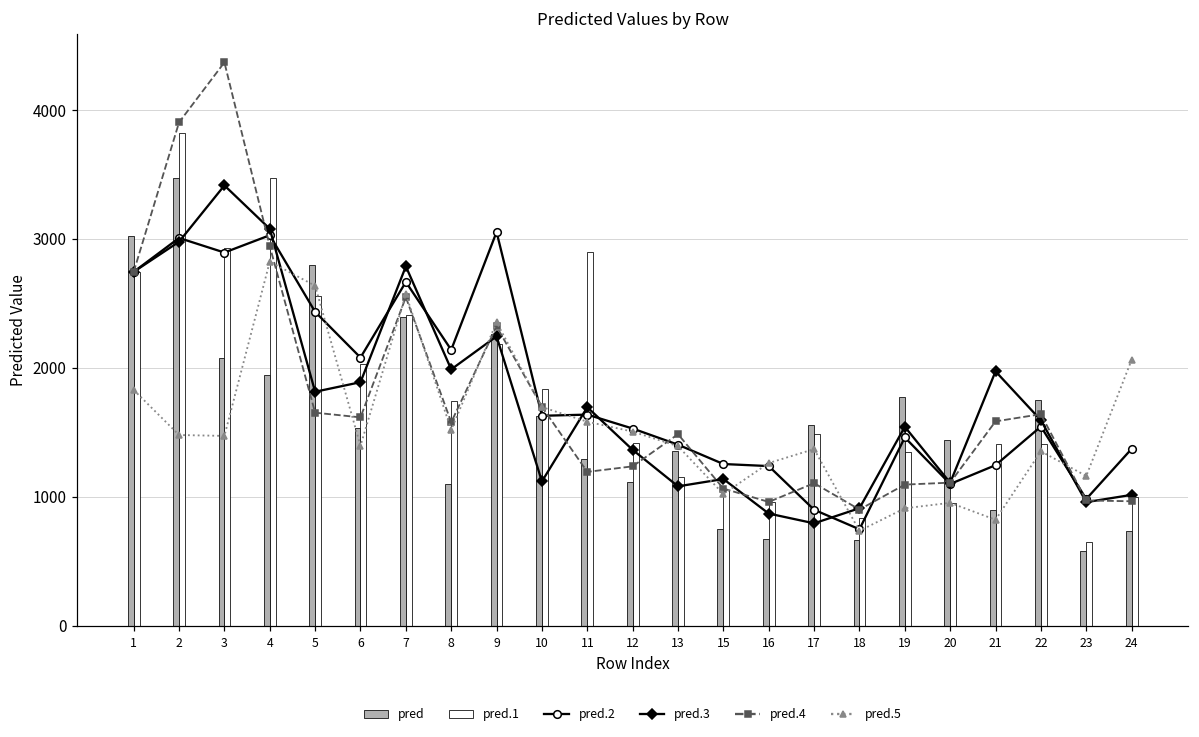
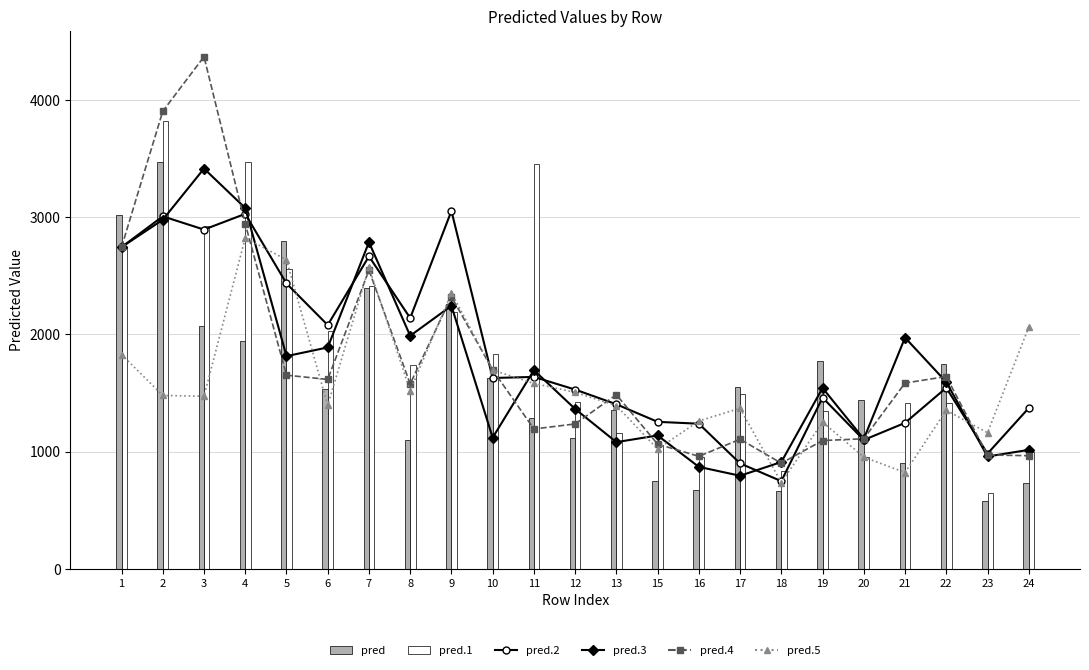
  {
    "pred": {
      "1": 3020,
      "2": 3470,
      "3": 2070,
      "4": 1940,
      "5": 2790,
      "6": 1530,
      "7": 2400,
      "8": 1100,
      "9": 2260,
      "10": 1630,
      "11": 1290,
      "12": 1110,
      "13": 1350,
      "15": 750,
      "16": 670,
      "17": 1550,
      "18": 660,
      "19": 1770,
      "20": 1440,
      "21": 900,
      "22": 1750,
      "23": 580,
      "24": 730
    },
    "pred.1": {
      "1": 2740,
      "2": 3820,
      "3": 2930,
      "4": 3470,
      "5": 2560,
      "6": 2030,
      "7": 2410,
      "8": 1740,
      "9": 2190,
      "10": 1830,
-     "11": 2890,
+     "11": 3450,
      "12": 1420,
      "13": 1150,
      "15": 1050,
      "16": 960,
      "17": 1490,
      "18": 830,
      "19": 1340,
      "20": 950,
      "21": 1410,
      "22": 1410,
      "23": 650,
      "24": 1000
    },
    "pred.4": {
      "2": 3900,
      "3": 4370,
      "4": 2940,
      "5": 1650,
      "6": 1620,
      "7": 2550,
      "8": 1580,
      "9": 2320,
      "11": 1190,
      "12": 1240,
      "13": 1480,
      "15": 1060,
      "16": 960,
      "17": 1100,
      "19": 1090,
      "21": 1580,
      "22": 1640,
      "24": 960
    },
    "pred.5": {
      "1": 1830,
      "2": 1480,
      "3": 1470,
      "4": 2820,
      "5": 2640,
      "6": 1390,
      "7": 2570,
      "8": 1520,
      "9": 2350,
      "11": 1580,
      "12": 1500,
      "15": 1020,
      "16": 1260,
      "17": 1370,
-     "19": 910,
+     "19": 1250,
      "20": 950,
      "21": 820,
      "22": 1350,
      "23": 1160,
      "24": 2060
    }
  }
